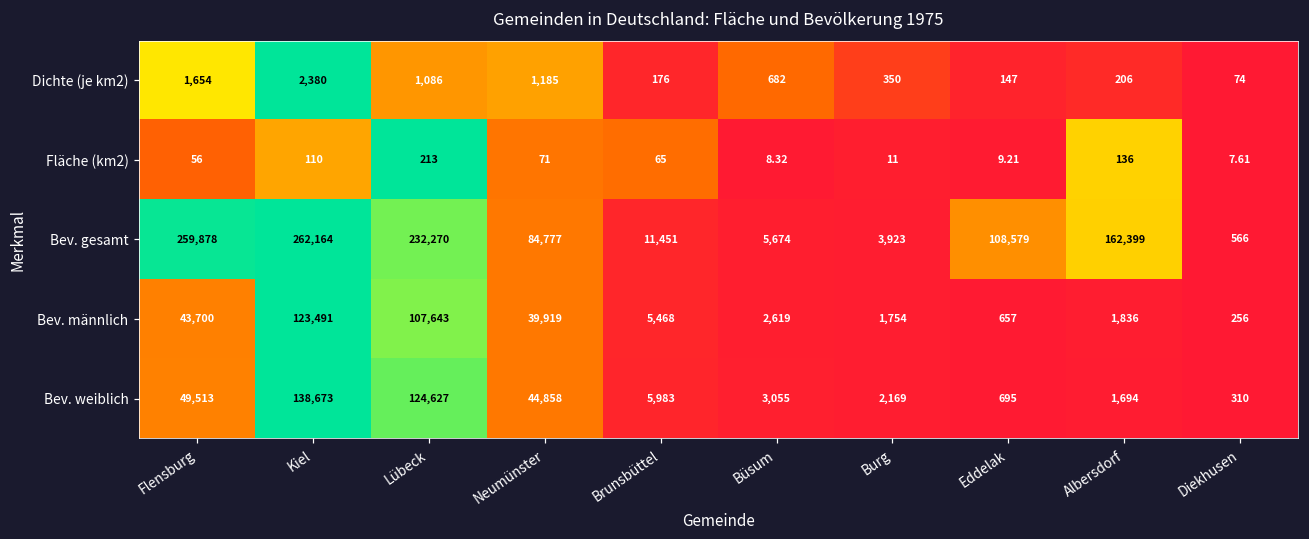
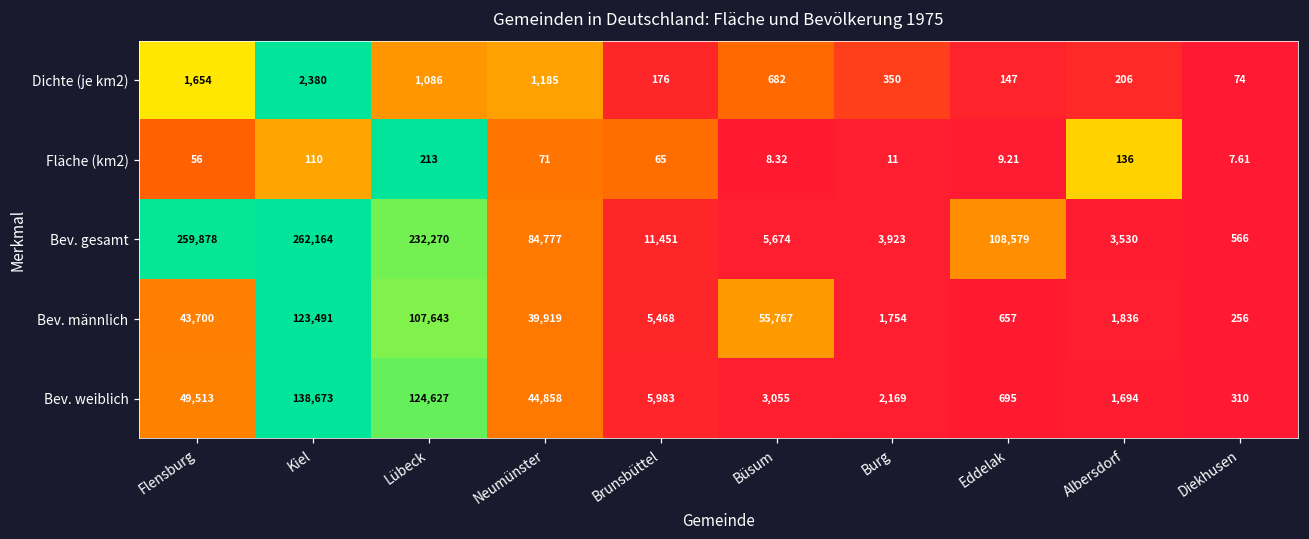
  {
    "Dichte (je km2)": {
      "Flensburg": "1,654",
      "Kiel": "2,380",
      "Lübeck": "1,086",
      "Neumünster": "1,185",
      "Brunsbüttel": "176",
      "Büsum": "682",
      "Burg": "350",
      "Eddelak": "147",
      "Albersdorf": "206",
      "Diekhusen": "74"
    },
    "Fläche (km2)": {
      "Flensburg": "56",
      "Kiel": "110",
      "Lübeck": "213",
      "Neumünster": "71",
      "Brunsbüttel": "65",
      "Büsum": "8.32",
      "Burg": "11",
      "Eddelak": "9.21",
      "Albersdorf": "136",
      "Diekhusen": "7.61"
    },
    "Bev. gesamt": {
      "Flensburg": "259,878",
      "Kiel": "262,164",
      "Lübeck": "232,270",
      "Neumünster": "84,777",
      "Brunsbüttel": "11,451",
      "Büsum": "5,674",
      "Burg": "3,923",
      "Eddelak": "108,579",
-     "Albersdorf": "162,399",
+     "Albersdorf": "3,530",
      "Diekhusen": "566"
    },
    "Bev. männlich": {
      "Flensburg": "43,700",
      "Kiel": "123,491",
      "Lübeck": "107,643",
      "Neumünster": "39,919",
      "Brunsbüttel": "5,468",
-     "Büsum": "2,619",
+     "Büsum": "55,767",
      "Burg": "1,754",
      "Eddelak": "657",
      "Albersdorf": "1,836",
      "Diekhusen": "256"
    },
    "Bev. weiblich": {
      "Flensburg": "49,513",
      "Kiel": "138,673",
      "Lübeck": "124,627",
      "Neumünster": "44,858",
      "Brunsbüttel": "5,983",
      "Büsum": "3,055",
      "Burg": "2,169",
      "Eddelak": "695",
      "Albersdorf": "1,694",
      "Diekhusen": "310"
    }
  }
